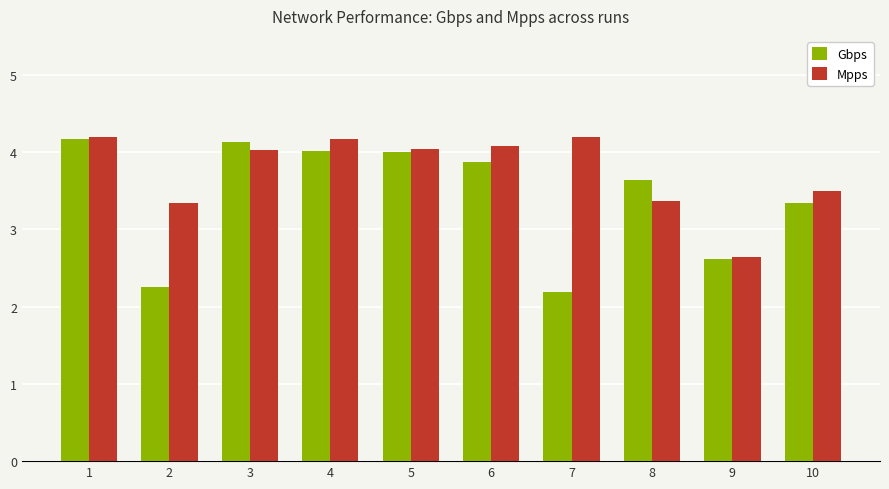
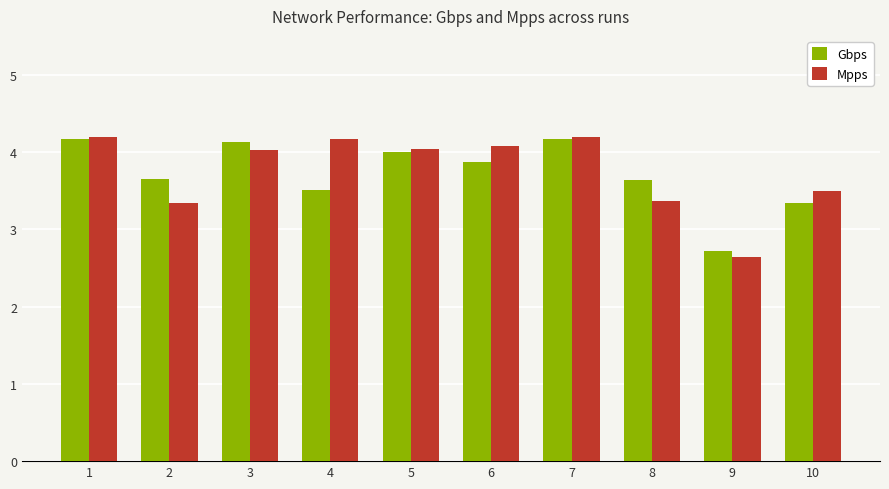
  {
    "Gbps": {
      "1": 4.2,
-     "2": 2.3,
+     "2": 3.7,
      "3": 4.1,
-     "4": 4.0,
+     "4": 3.5,
      "5": 4.0,
      "6": 3.9,
-     "7": 2.2,
+     "7": 4.2,
      "8": 3.6,
-     "9": 2.6,
+     "9": 2.7,
      "10": 3.3
    },
    "Mpps": {
      "1": 4.2,
      "2": 3.3,
      "3": 4.0,
      "4": 4.2,
      "5": 4.0,
      "6": 4.1,
      "7": 4.2,
      "8": 3.4,
      "9": 2.6,
      "10": 3.5
    }
  }
